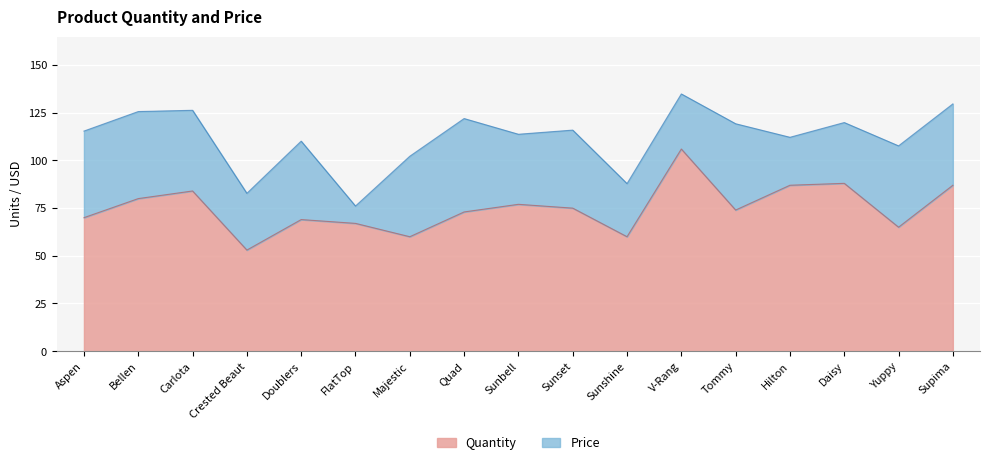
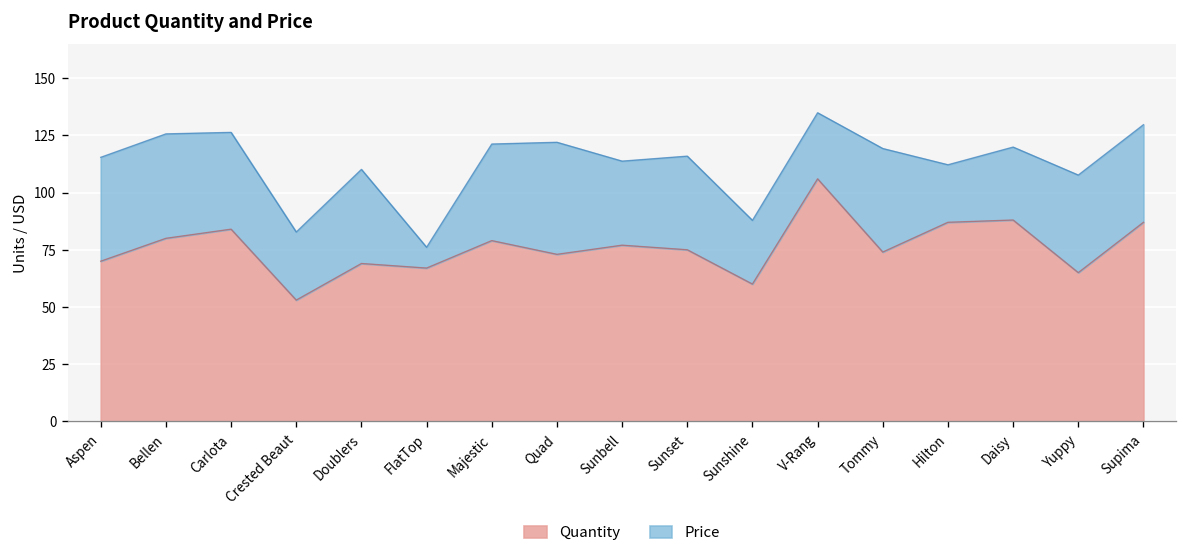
  {
    "Quantity": {
      "Aspen": 70,
      "Bellen": 80,
      "Carlota": 84,
      "Crested Beaut": 53,
      "Doublers": 69,
      "FlatTop": 67,
-     "Majestic": 60,
+     "Majestic": 79,
      "Quad": 73,
      "Sunbell": 77,
      "Sunset": 75,
      "Sunshine": 60,
      "V-Rang": 106,
      "Tommy": 74,
      "Hilton": 87,
      "Daisy": 88,
      "Yuppy": 65,
      "Supima": 87
    },
    "Price": {
      "Aspen": 45,
      "Bellen": 46,
      "Carlota": 42,
      "Crested Beaut": 30,
      "Doublers": 41,
      "FlatTop": 9,
      "Majestic": 42,
      "Quad": 49,
      "Sunbell": 37,
      "Sunset": 41,
      "Sunshine": 28,
      "V-Rang": 29,
      "Tommy": 45,
      "Hilton": 25,
      "Daisy": 32,
      "Yuppy": 43,
      "Supima": 43
    }
  }
